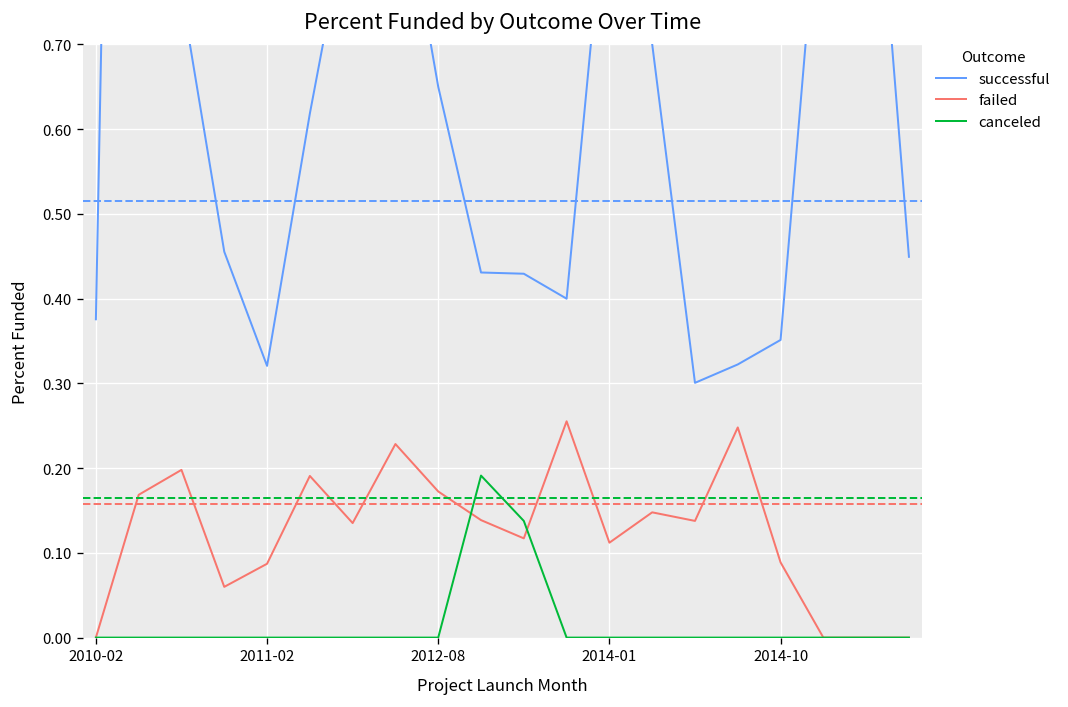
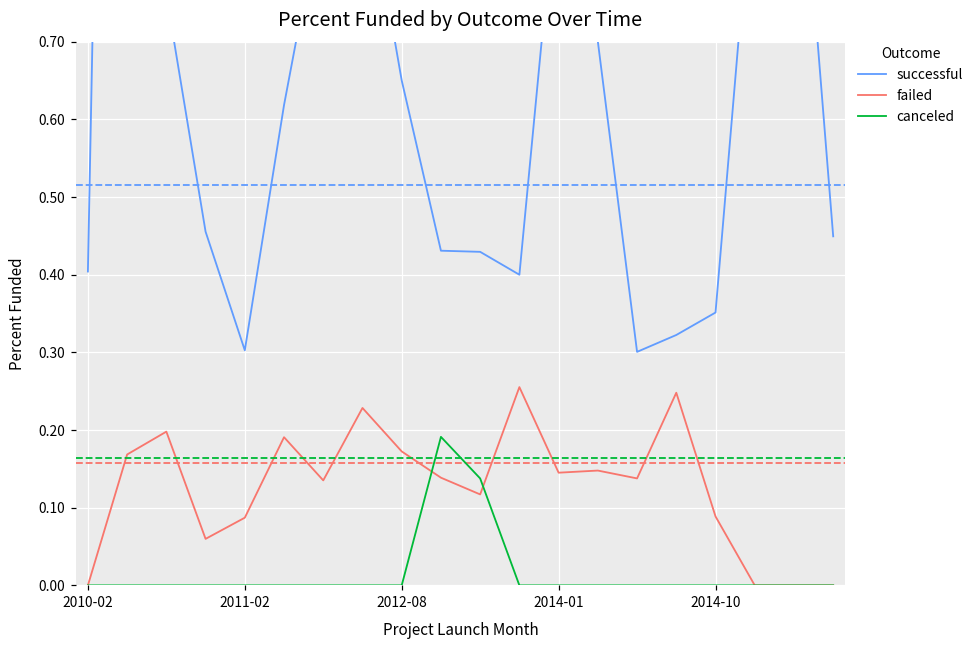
  {
    "successful": {
-     "2010-02": 0.38,
-     "2011-02": 0.32,
+     "2010-02": 0.40,
+     "2011-02": 0.30,
      "2012-08": 0.65,
      "2014-10": 0.35
    },
    "failed": {
      "2011-02": 0.09,
      "2012-08": 0.17,
-     "2014-01": 0.11,
+     "2014-01": 0.15,
      "2014-10": 0.09
    },
    "canceled": {
      "2011-02": 0.00,
      "2012-08": 0.00,
      "2014-01": 0.00,
      "2014-10": 0.00
    }
  }
